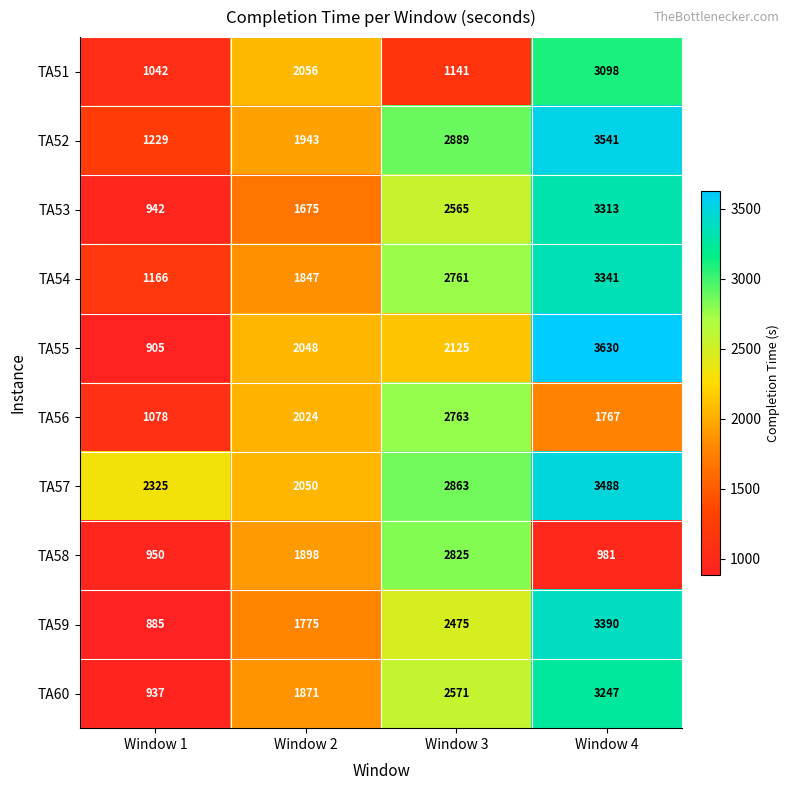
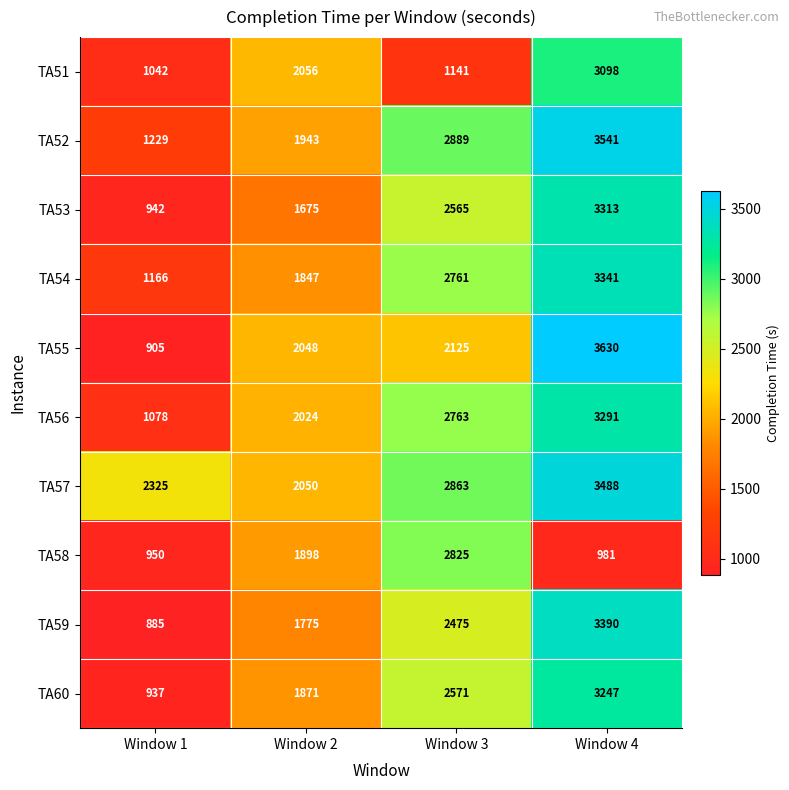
  {
    "TA51": {
      "Window 1": 1042,
      "Window 2": 2056,
      "Window 3": 1141,
      "Window 4": 3098
    },
    "TA52": {
      "Window 1": 1229,
      "Window 2": 1943,
      "Window 3": 2889,
      "Window 4": 3541
    },
    "TA53": {
      "Window 1": 942,
      "Window 2": 1675,
      "Window 3": 2565,
      "Window 4": 3313
    },
    "TA54": {
      "Window 1": 1166,
      "Window 2": 1847,
      "Window 3": 2761,
      "Window 4": 3341
    },
    "TA55": {
      "Window 1": 905,
      "Window 2": 2048,
      "Window 3": 2125,
      "Window 4": 3630
    },
    "TA56": {
      "Window 1": 1078,
      "Window 2": 2024,
      "Window 3": 2763,
-     "Window 4": 1767
+     "Window 4": 3291
    },
    "TA57": {
      "Window 1": 2325,
      "Window 2": 2050,
      "Window 3": 2863,
      "Window 4": 3488
    },
    "TA58": {
      "Window 1": 950,
      "Window 2": 1898,
      "Window 3": 2825,
      "Window 4": 981
    },
    "TA59": {
      "Window 1": 885,
      "Window 2": 1775,
      "Window 3": 2475,
      "Window 4": 3390
    },
    "TA60": {
      "Window 1": 937,
      "Window 2": 1871,
      "Window 3": 2571,
      "Window 4": 3247
    }
  }
